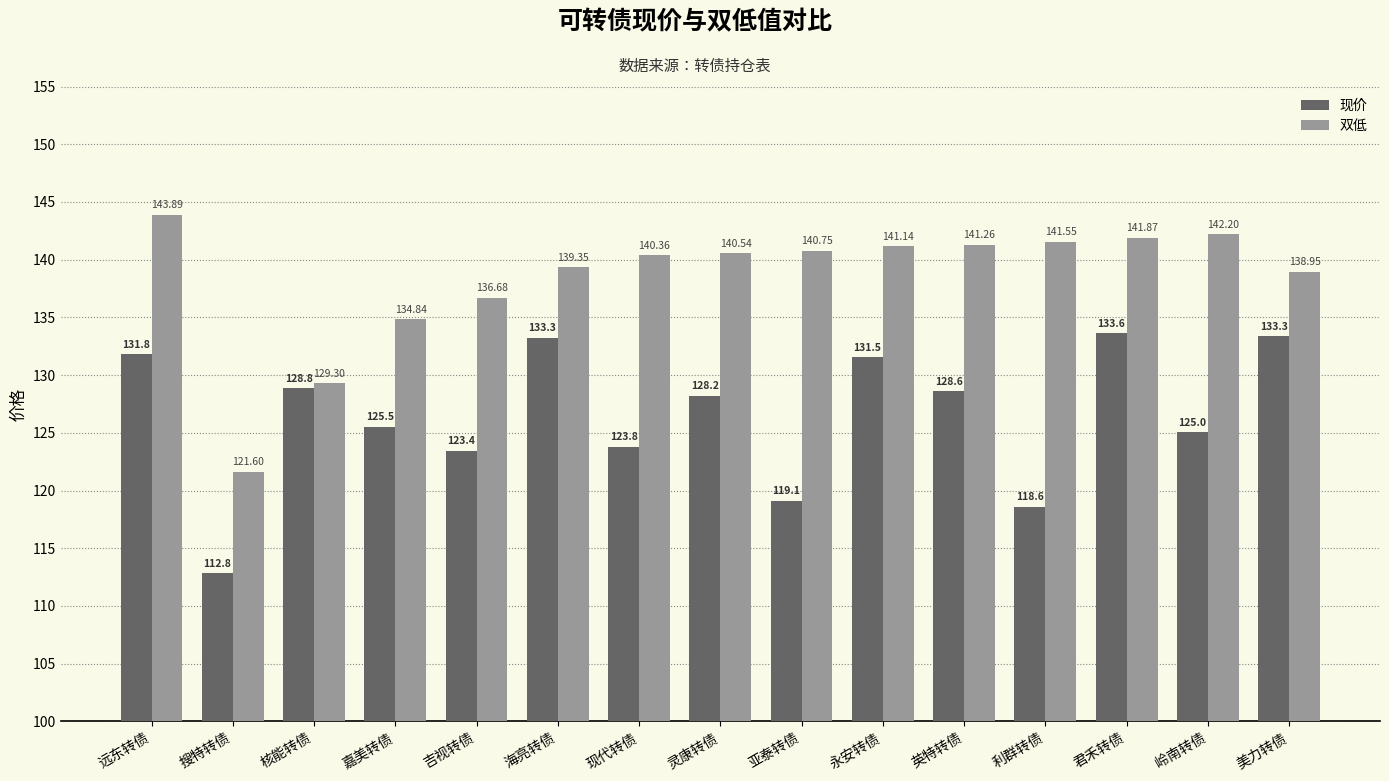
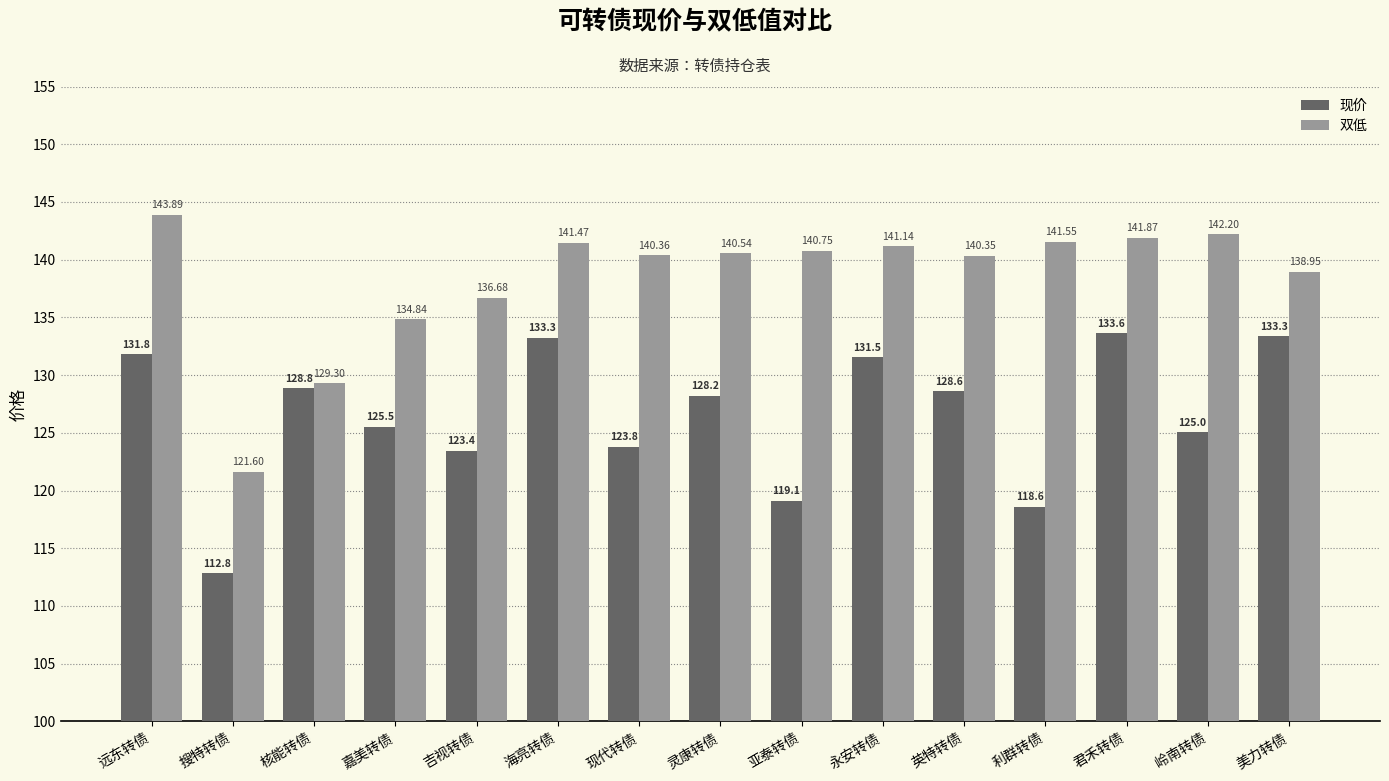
  {
    "现价": {
      "远东转债": 131.8,
      "搜特转债": 112.8,
      "核能转债": 128.8,
      "嘉美转债": 125.5,
      "吉视转债": 123.4,
      "海亮转债": 133.3,
      "现代转债": 123.8,
      "灵康转债": 128.2,
      "亚泰转债": 119.1,
      "永安转债": 131.5,
      "英特转债": 128.6,
      "利群转债": 118.6,
      "君禾转债": 133.6,
      "岭南转债": 125.0,
      "美力转债": 133.3
    },
    "双低": {
      "远东转债": 143.89,
      "搜特转债": 121.60,
      "核能转债": 129.30,
      "嘉美转债": 134.84,
      "吉视转债": 136.68,
-     "海亮转债": 139.35,
+     "海亮转债": 141.47,
      "现代转债": 140.36,
      "灵康转债": 140.54,
      "亚泰转债": 140.75,
      "永安转债": 141.14,
-     "英特转债": 141.26,
+     "英特转债": 140.35,
      "利群转债": 141.55,
      "君禾转债": 141.87,
      "岭南转债": 142.20,
      "美力转债": 138.95
    }
  }
